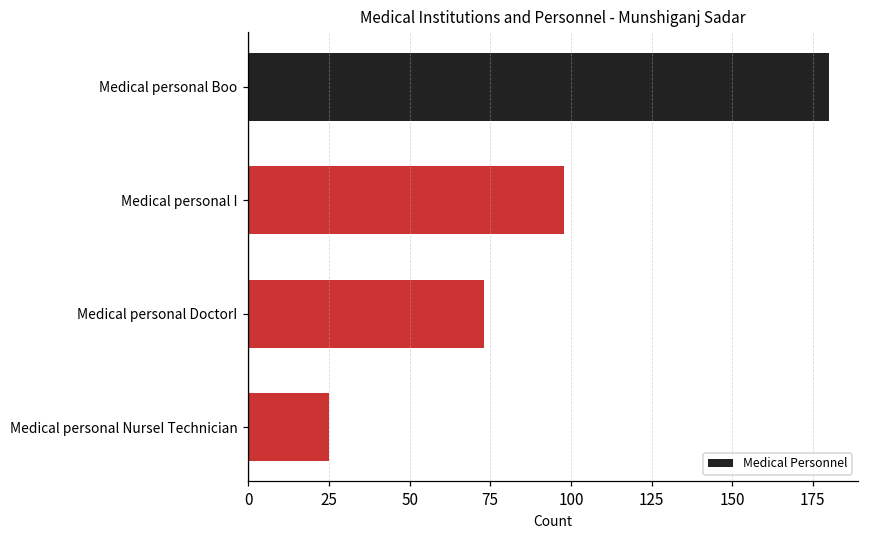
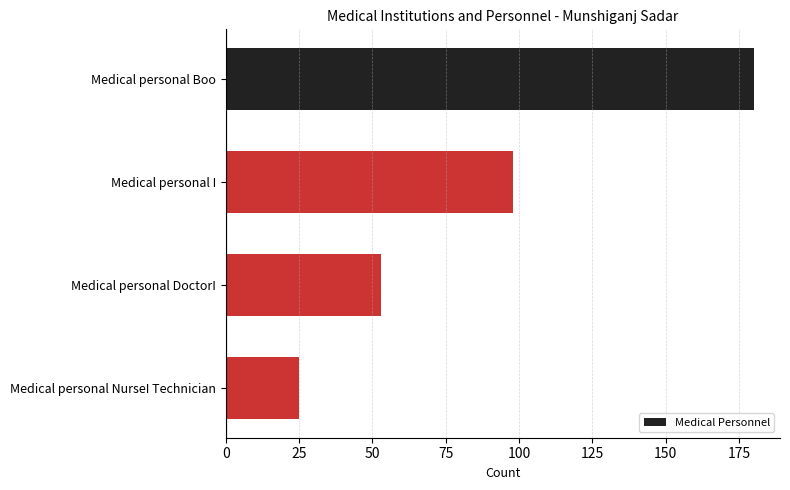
  {
    "Medical personal Boo": 180,
    "Medical personal I": 98,
-   "Medical personal DoctorI": 73,
+   "Medical personal DoctorI": 53,
    "Medical personal NurseI Technician": 25
  }
